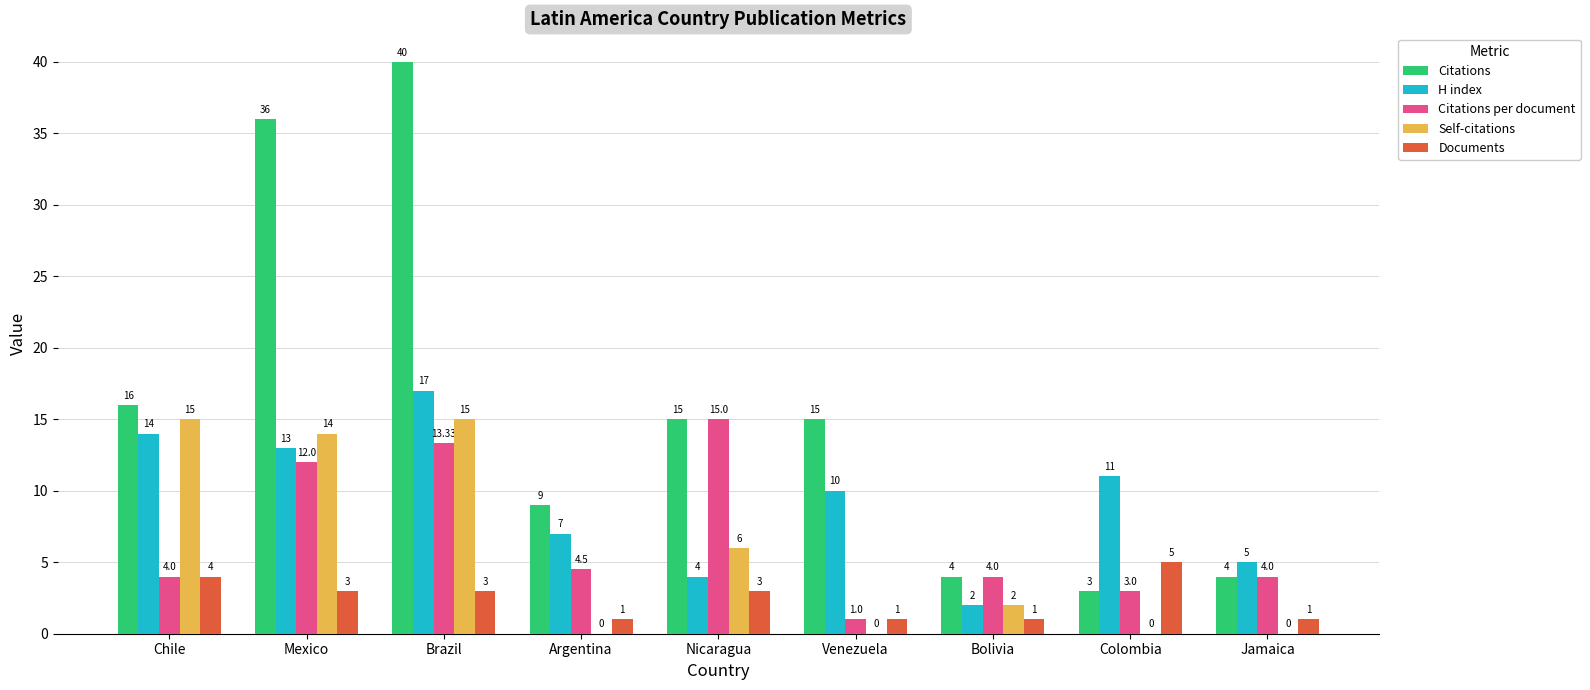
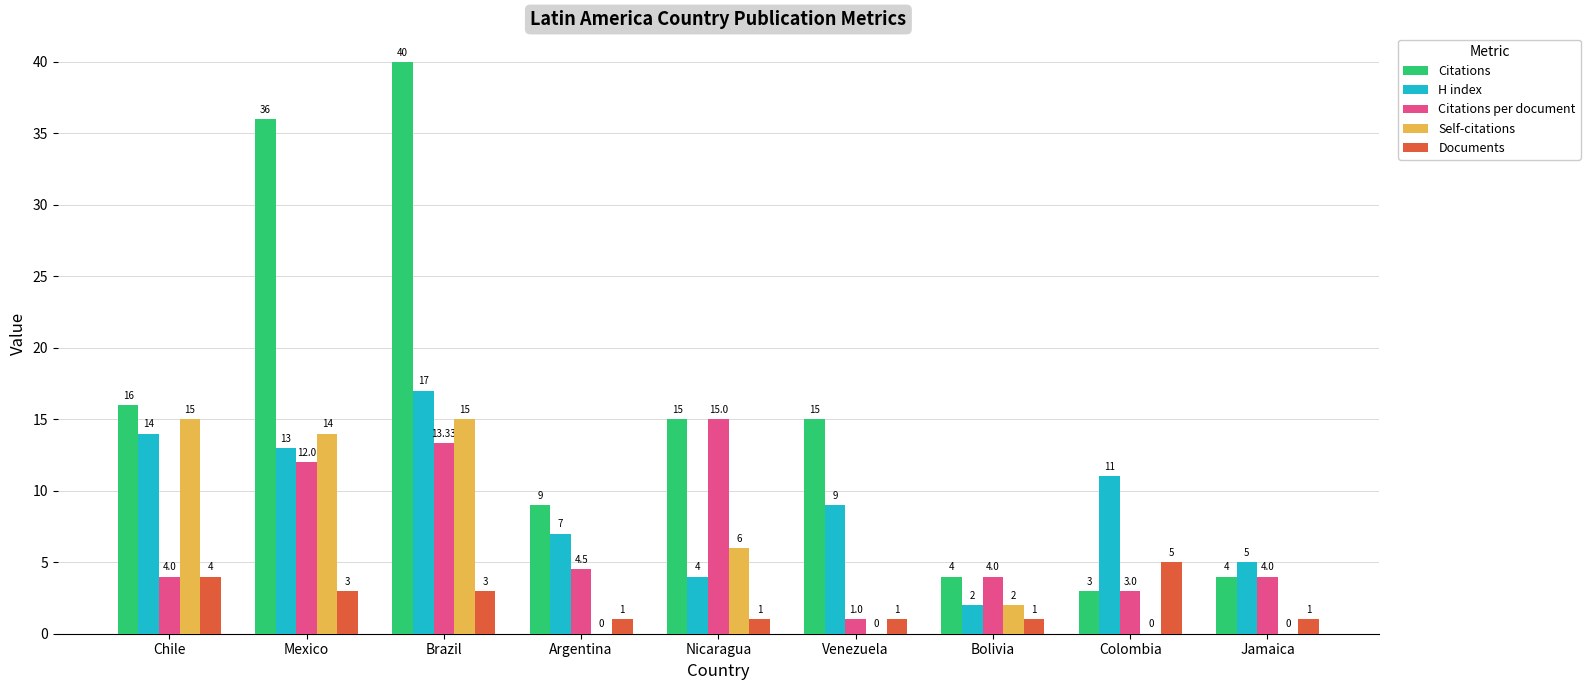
  {
    "Citations": {
      "Chile": 16,
      "Mexico": 36,
      "Brazil": 40,
      "Argentina": 9,
      "Nicaragua": 15,
      "Venezuela": 15,
      "Bolivia": 4,
      "Colombia": 3,
      "Jamaica": 4
    },
    "H index": {
      "Chile": 14,
      "Mexico": 13,
      "Brazil": 17,
      "Argentina": 7,
      "Nicaragua": 4,
-     "Venezuela": 10,
+     "Venezuela": 9,
      "Bolivia": 2,
      "Colombia": 11,
      "Jamaica": 5
    },
    "Citations per document": {
      "Chile": 4.0,
      "Mexico": 12.0,
      "Brazil": 13.33,
      "Argentina": 4.5,
      "Nicaragua": 15.0,
      "Venezuela": 1.0,
      "Bolivia": 4.0,
      "Colombia": 3.0,
      "Jamaica": 4.0
    },
    "Self-citations": {
      "Chile": 15,
      "Mexico": 14,
      "Brazil": 15,
      "Argentina": 0,
      "Nicaragua": 6,
      "Venezuela": 0,
      "Bolivia": 2,
      "Colombia": 0,
      "Jamaica": 0
    },
    "Documents": {
      "Chile": 4,
      "Mexico": 3,
      "Brazil": 3,
      "Argentina": 1,
-     "Nicaragua": 3,
+     "Nicaragua": 1,
      "Venezuela": 1,
      "Bolivia": 1,
      "Colombia": 5,
      "Jamaica": 1
    }
  }
